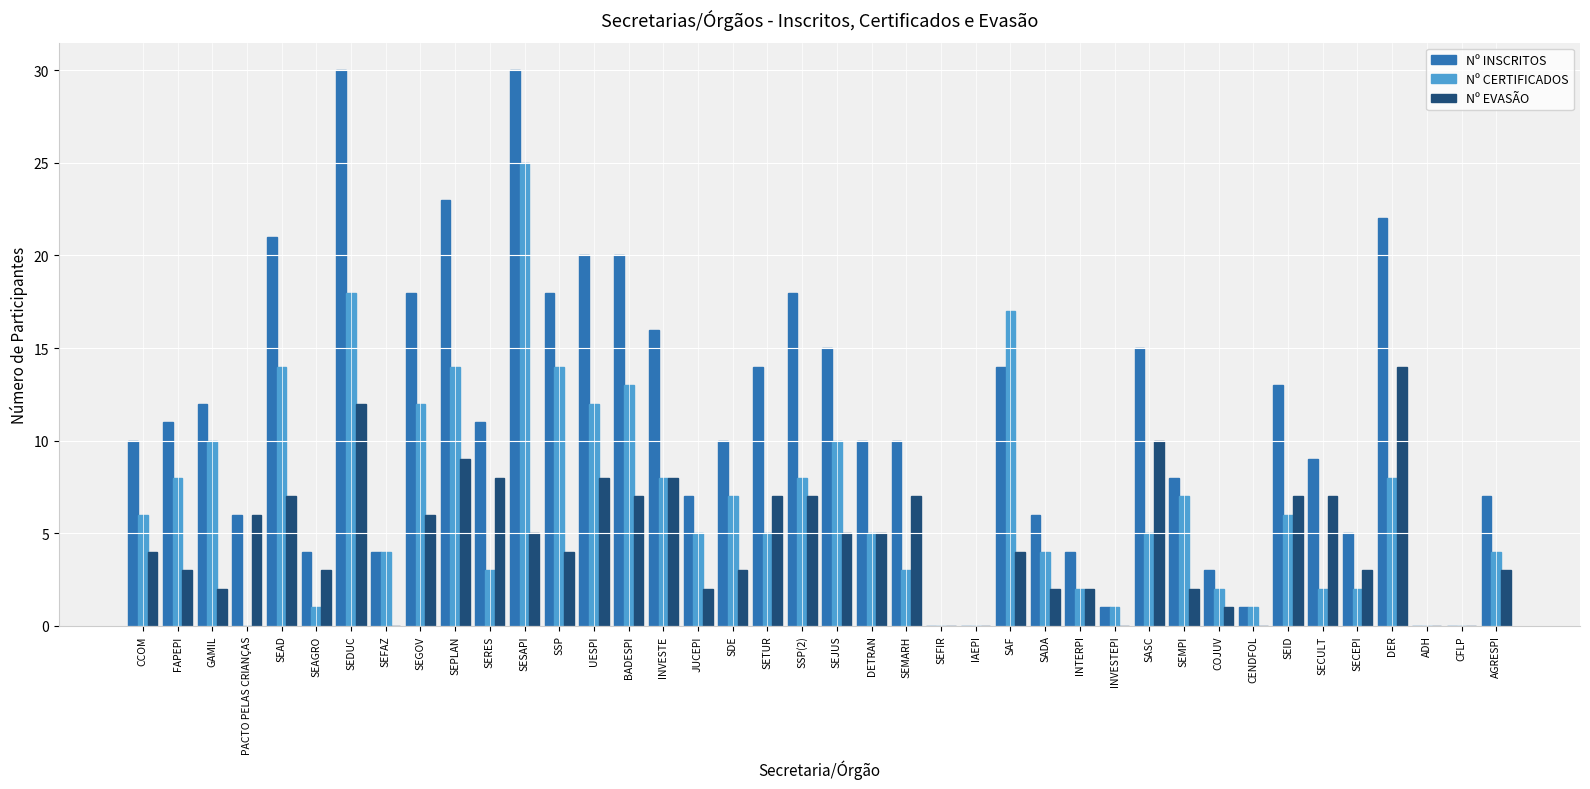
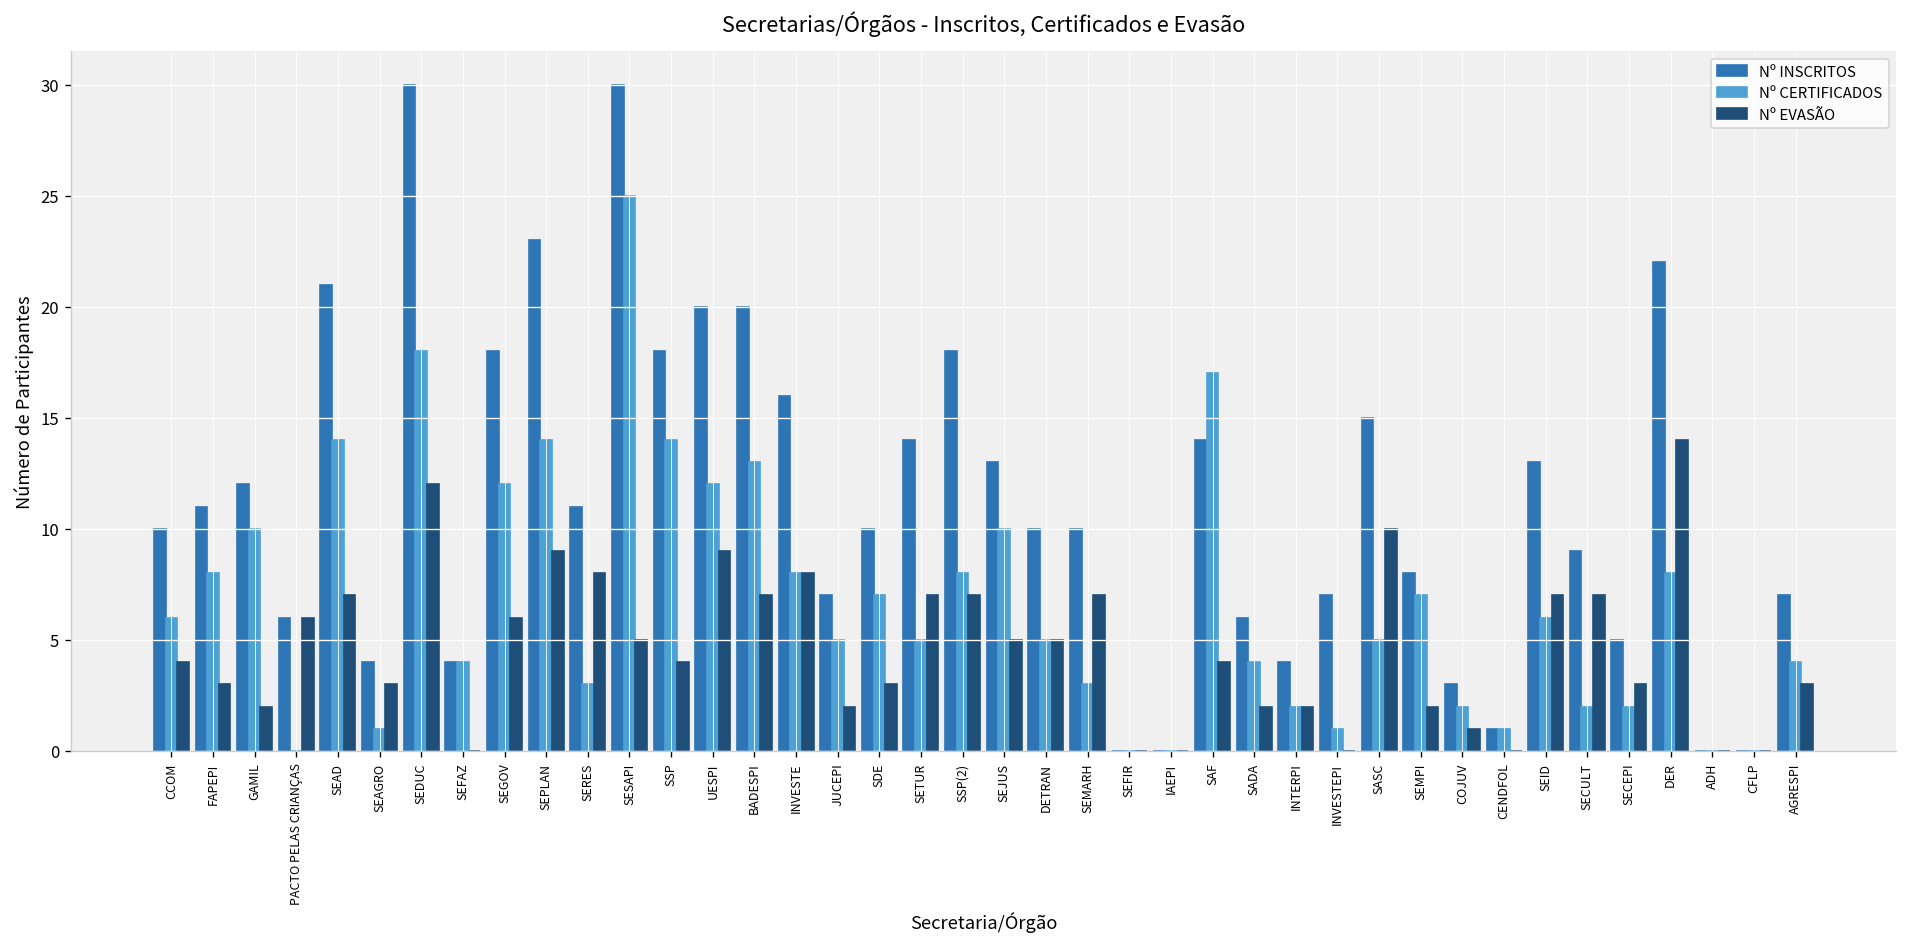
  {
    "Nº INSCRITOS": {
      "CCOM": 10,
      "FAPEPI": 11,
      "GAMIL": 12,
      "PACTO PELAS CRIANÇAS": 6,
      "SEAD": 21,
      "SEAGRO": 4,
      "SEDUC": 30,
      "SEFAZ": 4,
      "SEGOV": 18,
      "SEPLAN": 23,
      "SERES": 11,
      "SESAPI": 30,
      "SSP": 18,
      "UESPI": 20,
      "BADESPI": 20,
      "INVESTE": 16,
      "JUCEPI": 7,
      "SDE": 10,
      "SETUR": 14,
      "SSP(2)": 18,
-     "SEJUS": 15,
+     "SEJUS": 13,
      "DETRAN": 10,
      "SEMARH": 10,
      "SEFIR": 0,
      "IAEPI": 0,
      "SAF": 14,
      "SADA": 6,
      "INTERPI": 4,
-     "INVESTEPI": 1,
+     "INVESTEPI": 7,
      "SASC": 15,
      "SEMPI": 8,
      "COJUV": 3,
      "CENDFOL": 1,
      "SEID": 13,
      "SECULT": 9,
      "SECEPI": 5,
      "DER": 22,
      "ADH": 0,
      "CFLP": 0,
      "AGRESPI": 7
    },
    "Nº CERTIFICADOS": {
      "CCOM": 6,
      "FAPEPI": 8,
      "GAMIL": 10,
      "PACTO PELAS CRIANÇAS": 0,
      "SEAD": 14,
      "SEAGRO": 1,
      "SEDUC": 18,
      "SEFAZ": 4,
      "SEGOV": 12,
      "SEPLAN": 14,
      "SERES": 3,
      "SESAPI": 25,
      "SSP": 14,
      "UESPI": 12,
      "BADESPI": 13,
      "INVESTE": 8,
      "JUCEPI": 5,
      "SDE": 7,
      "SETUR": 5,
      "SSP(2)": 8,
      "SEJUS": 10,
      "DETRAN": 5,
      "SEMARH": 3,
      "SEFIR": 0,
      "IAEPI": 0,
      "SAF": 17,
      "SADA": 4,
      "INTERPI": 2,
      "INVESTEPI": 1,
      "SASC": 5,
      "SEMPI": 7,
      "COJUV": 2,
      "CENDFOL": 1,
      "SEID": 6,
      "SECULT": 2,
      "SECEPI": 2,
      "DER": 8,
      "ADH": 0,
      "CFLP": 0,
      "AGRESPI": 4
    },
    "Nº EVASÃO": {
      "CCOM": 4,
      "FAPEPI": 3,
      "GAMIL": 2,
      "PACTO PELAS CRIANÇAS": 6,
      "SEAD": 7,
      "SEAGRO": 3,
      "SEDUC": 12,
      "SEFAZ": 0,
      "SEGOV": 6,
      "SEPLAN": 9,
      "SERES": 8,
      "SESAPI": 5,
      "SSP": 4,
-     "UESPI": 8,
+     "UESPI": 9,
      "BADESPI": 7,
      "INVESTE": 8,
      "JUCEPI": 2,
      "SDE": 3,
      "SETUR": 7,
      "SSP(2)": 7,
      "SEJUS": 5,
      "DETRAN": 5,
      "SEMARH": 7,
      "SEFIR": 0,
      "IAEPI": 0,
      "SAF": 4,
      "SADA": 2,
      "INTERPI": 2,
      "INVESTEPI": 0,
      "SASC": 10,
      "SEMPI": 2,
      "COJUV": 1,
      "CENDFOL": 0,
      "SEID": 7,
      "SECULT": 7,
      "SECEPI": 3,
      "DER": 14,
      "ADH": 0,
      "CFLP": 0,
      "AGRESPI": 3
    }
  }
